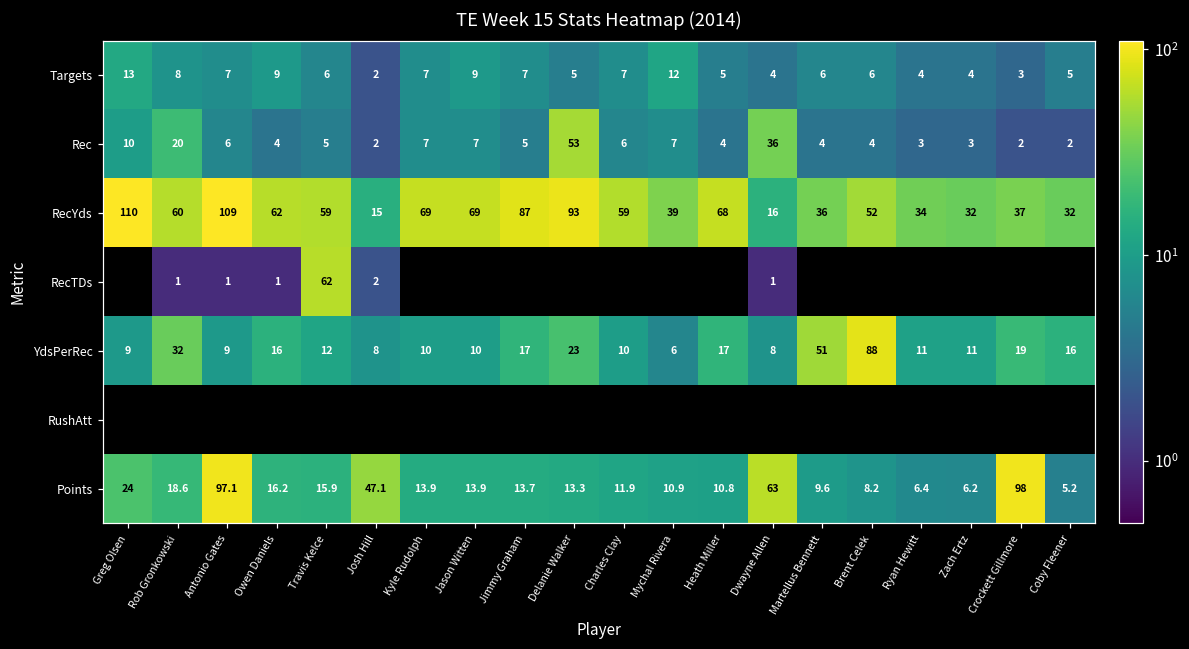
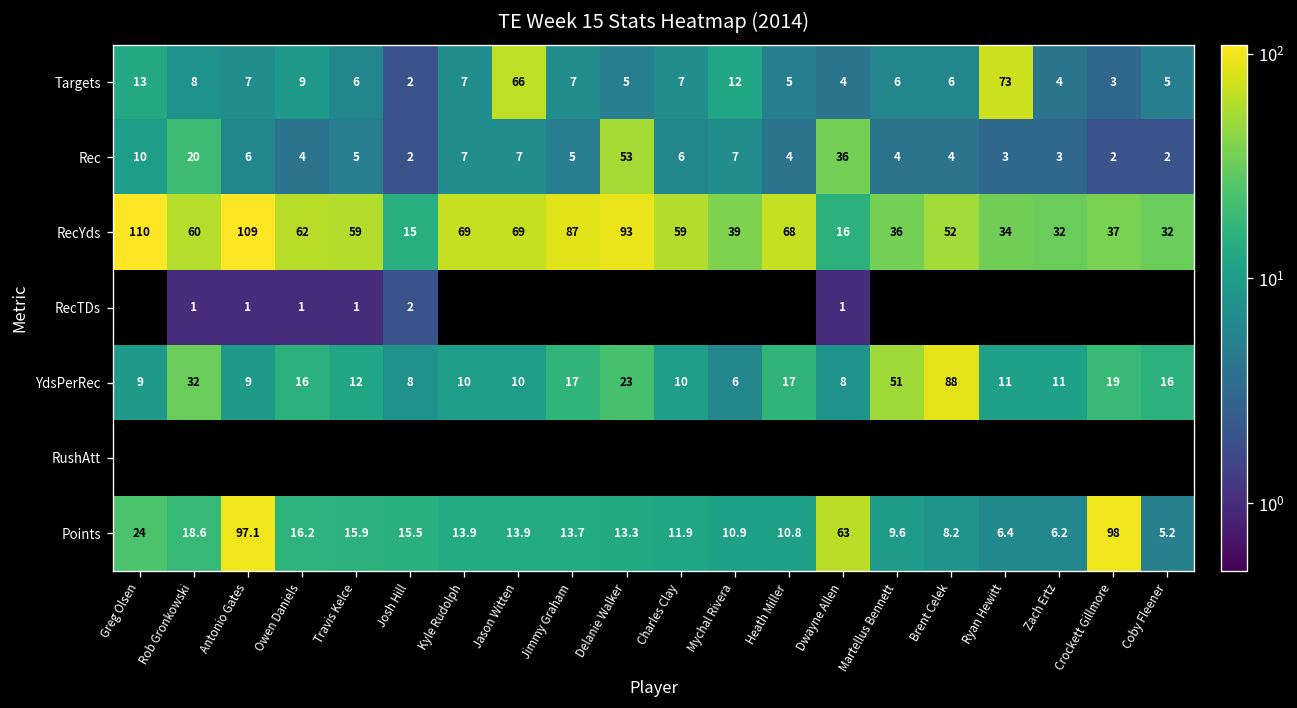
  {
    "Targets": {
      "Greg Olsen": 13,
      "Rob Gronkowski": 8,
      "Antonio Gates": 7,
      "Owen Daniels": 9,
      "Travis Kelce": 6,
      "Josh Hill": 2,
      "Kyle Rudolph": 7,
-     "Jason Witten": 9,
+     "Jason Witten": 66,
      "Jimmy Graham": 7,
      "Delanie Walker": 5,
      "Charles Clay": 7,
      "Mychal Rivera": 12,
      "Heath Miller": 5,
      "Dwayne Allen": 4,
      "Martellus Bennett": 6,
      "Brent Celek": 6,
-     "Ryan Hewitt": 4,
+     "Ryan Hewitt": 73,
      "Zach Ertz": 4,
      "Crockett Gillmore": 3,
      "Coby Fleener": 5
    },
    "Rec": {
      "Greg Olsen": 10,
      "Rob Gronkowski": 20,
      "Antonio Gates": 6,
      "Owen Daniels": 4,
      "Travis Kelce": 5,
      "Josh Hill": 2,
      "Kyle Rudolph": 7,
      "Jason Witten": 7,
      "Jimmy Graham": 5,
      "Delanie Walker": 53,
      "Charles Clay": 6,
      "Mychal Rivera": 7,
      "Heath Miller": 4,
      "Dwayne Allen": 36,
      "Martellus Bennett": 4,
      "Brent Celek": 4,
      "Ryan Hewitt": 3,
      "Zach Ertz": 3,
      "Crockett Gillmore": 2,
      "Coby Fleener": 2
    },
    "RecYds": {
      "Greg Olsen": 110,
      "Rob Gronkowski": 60,
      "Antonio Gates": 109,
      "Owen Daniels": 62,
      "Travis Kelce": 59,
      "Josh Hill": 15,
      "Kyle Rudolph": 69,
      "Jason Witten": 69,
      "Jimmy Graham": 87,
      "Delanie Walker": 93,
      "Charles Clay": 59,
      "Mychal Rivera": 39,
      "Heath Miller": 68,
      "Dwayne Allen": 16,
      "Martellus Bennett": 36,
      "Brent Celek": 52,
      "Ryan Hewitt": 34,
      "Zach Ertz": 32,
      "Crockett Gillmore": 37,
      "Coby Fleener": 32
    },
    "RecTDs": {
      "Rob Gronkowski": 1,
      "Antonio Gates": 1,
      "Owen Daniels": 1,
-     "Travis Kelce": 62,
+     "Travis Kelce": 1,
      "Josh Hill": 2,
      "Dwayne Allen": 1
    },
    "YdsPerRec": {
      "Greg Olsen": 9,
      "Rob Gronkowski": 32,
      "Antonio Gates": 9,
      "Owen Daniels": 16,
      "Travis Kelce": 12,
      "Josh Hill": 8,
      "Kyle Rudolph": 10,
      "Jason Witten": 10,
      "Jimmy Graham": 17,
      "Delanie Walker": 23,
      "Charles Clay": 10,
      "Mychal Rivera": 6,
      "Heath Miller": 17,
      "Dwayne Allen": 8,
      "Martellus Bennett": 51,
      "Brent Celek": 88,
      "Ryan Hewitt": 11,
      "Zach Ertz": 11,
      "Crockett Gillmore": 19,
      "Coby Fleener": 16
    },
    "Points": {
      "Greg Olsen": 24,
      "Rob Gronkowski": 18.6,
      "Antonio Gates": 97.1,
      "Owen Daniels": 16.2,
      "Travis Kelce": 15.9,
-     "Josh Hill": 47.1,
+     "Josh Hill": 15.5,
      "Kyle Rudolph": 13.9,
      "Jason Witten": 13.9,
      "Jimmy Graham": 13.7,
      "Delanie Walker": 13.3,
      "Charles Clay": 11.9,
      "Mychal Rivera": 10.9,
      "Heath Miller": 10.8,
      "Dwayne Allen": 63,
      "Martellus Bennett": 9.6,
      "Brent Celek": 8.2,
      "Ryan Hewitt": 6.4,
      "Zach Ertz": 6.2,
      "Crockett Gillmore": 98,
      "Coby Fleener": 5.2
    }
  }
